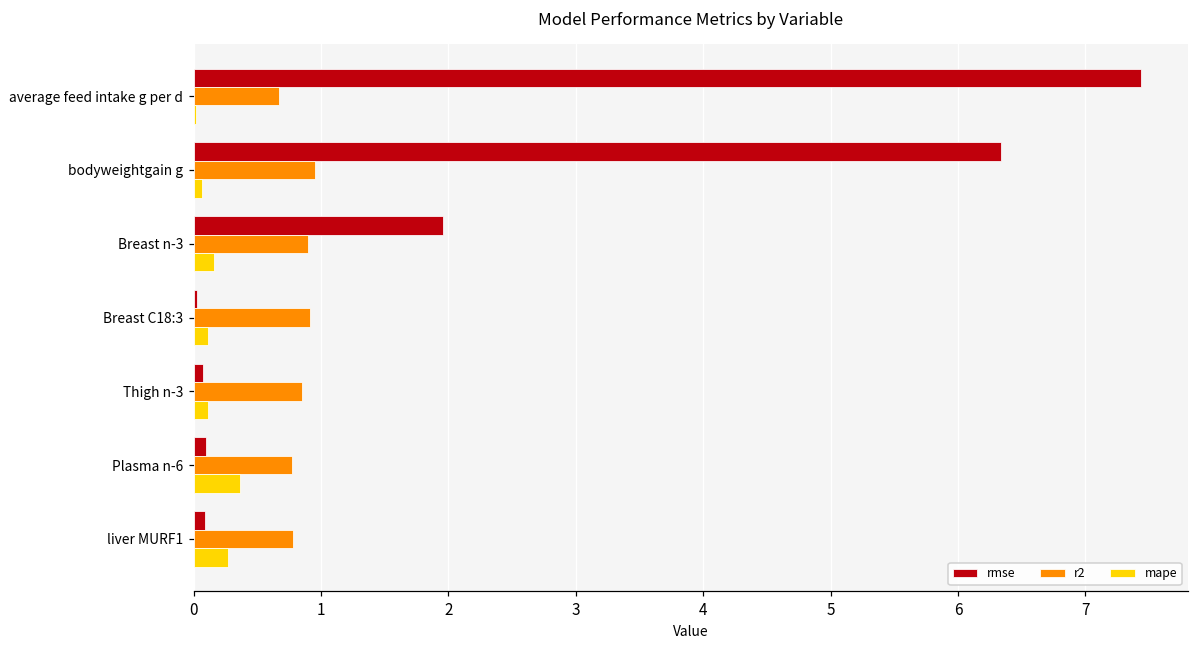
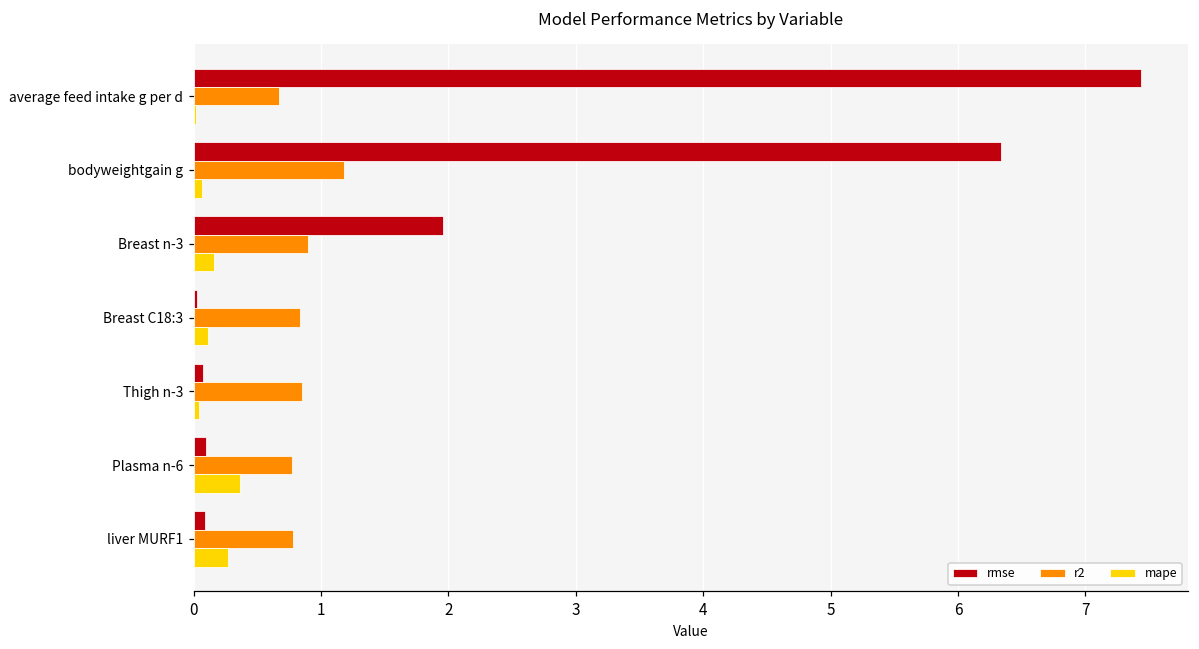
  {
    "rmse": {
      "average feed intake g per d": 7.43,
      "bodyweightgain g": 6.34,
      "Breast n-3": 1.95,
      "Breast C18:3": 0.02,
      "Thigh n-3": 0.07,
      "Plasma n-6": 0.10,
      "liver MURF1": 0.09
    },
    "r2": {
      "average feed intake g per d": 0.67,
-     "bodyweightgain g": 0.95,
+     "bodyweightgain g": 1.18,
      "Breast n-3": 0.90,
-     "Breast C18:3": 0.92,
+     "Breast C18:3": 0.83,
      "Thigh n-3": 0.85,
      "Plasma n-6": 0.77,
      "liver MURF1": 0.78
    },
    "mape": {
      "bodyweightgain g": 0.06,
      "Breast n-3": 0.16,
      "Breast C18:3": 0.11,
-     "Thigh n-3": 0.11,
+     "Thigh n-3": 0.04,
      "Plasma n-6": 0.36,
      "liver MURF1": 0.27
    }
  }
